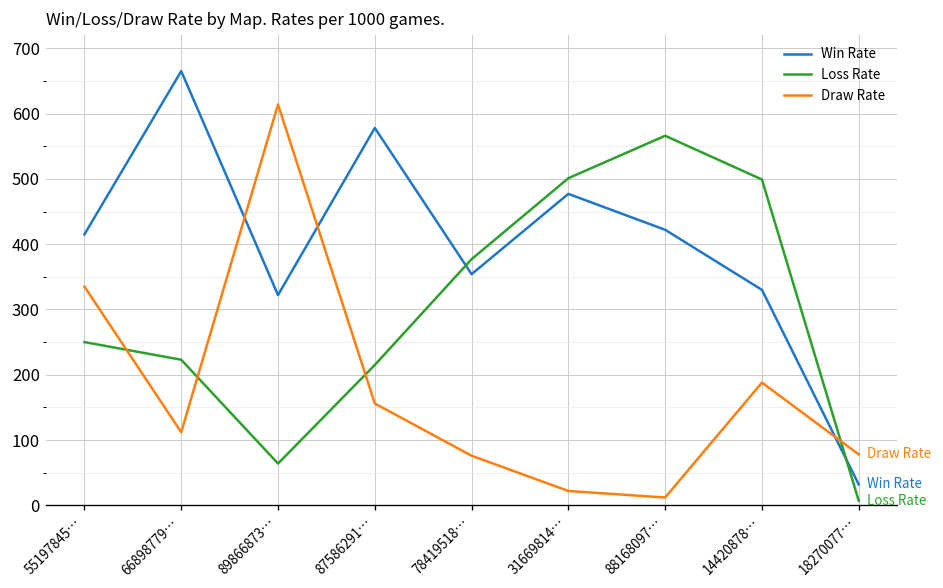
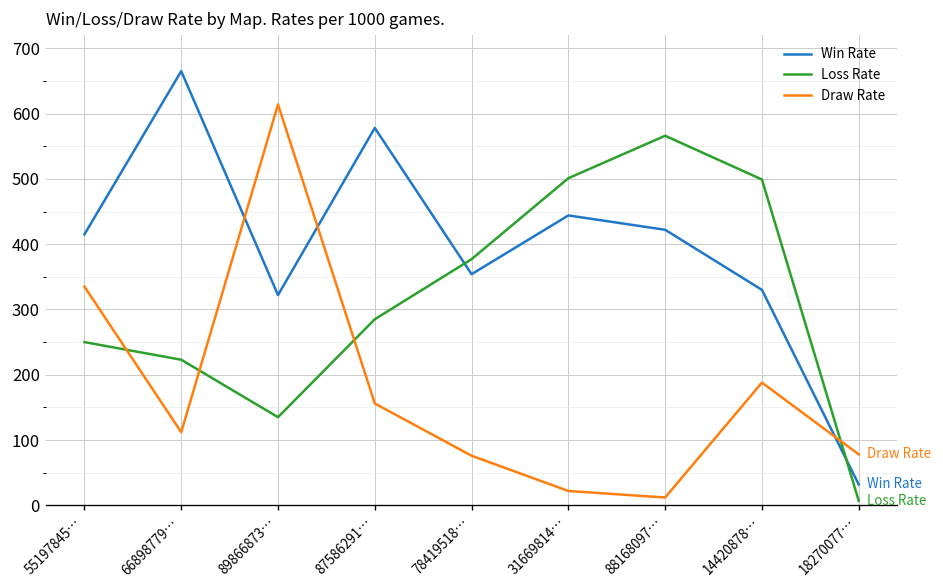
  {
    "Win Rate": {
      "55197845…": 420,
      "66898779…": 670,
      "89866873…": 320,
      "87586291…": 580,
      "78419518…": 350,
-     "31669814…": 480,
+     "31669814…": 440,
      "88168097…": 420,
      "14420878…": 330,
      "18270077…": 30
    },
    "Loss Rate": {
      "55197845…": 250,
      "66898779…": 220,
-     "89866873…": 60,
-     "87586291…": 220,
+     "89866873…": 140,
+     "87586291…": 290,
      "78419518…": 380,
      "31669814…": 500,
      "88168097…": 570,
      "14420878…": 500,
      "18270077…": 10
    },
    "Draw Rate": {
      "55197845…": 340,
      "66898779…": 110,
      "89866873…": 610,
      "87586291…": 160,
      "78419518…": 80,
      "31669814…": 20,
      "88168097…": 10,
      "14420878…": 190,
      "18270077…": 80
    }
  }
